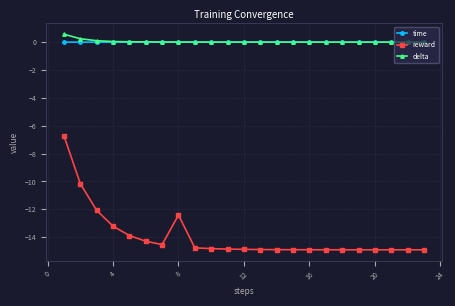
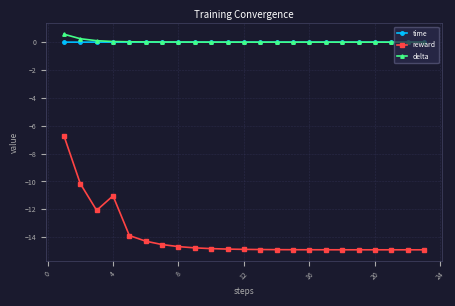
  {
    "reward": {
-     "4": -13.2,
-     "8": -12.4,
+     "4": -11.0,
+     "8": -14.7,
      "12": -14.9,
      "16": -14.9,
      "20": -14.9
    }
  }
